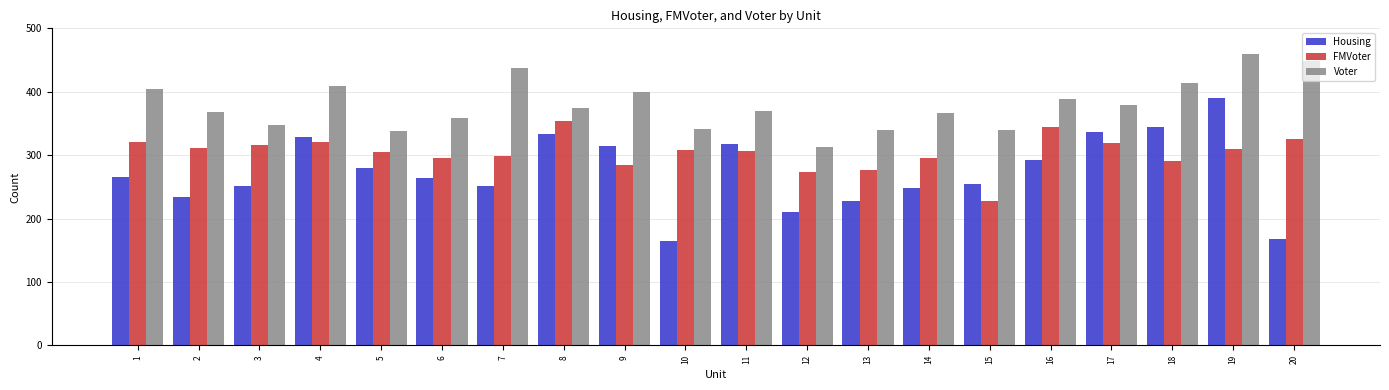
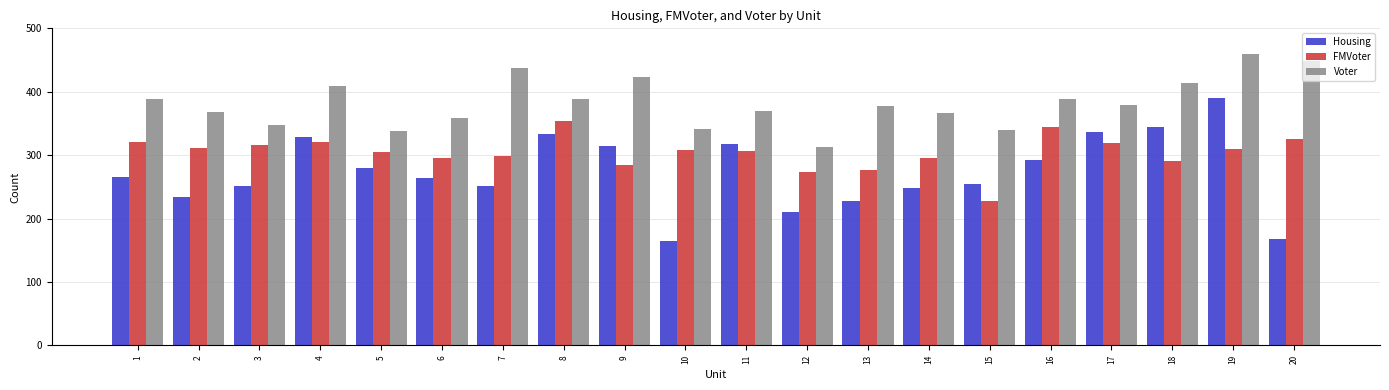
  {
    "Housing": {
      "1": 270,
      "2": 230,
      "3": 250,
      "4": 330,
      "5": 280,
      "6": 260,
      "7": 250,
      "8": 330,
      "9": 320,
      "10": 160,
      "11": 320,
      "12": 210,
      "13": 230,
      "14": 250,
      "15": 250,
      "16": 290,
      "17": 340,
      "18": 350,
      "19": 390,
      "20": 170
    },
    "FMVoter": {
      "1": 320,
      "2": 310,
      "3": 320,
      "4": 320,
      "5": 310,
      "6": 300,
      "7": 300,
      "8": 350,
      "9": 280,
      "10": 310,
      "11": 310,
      "12": 270,
      "13": 280,
      "14": 300,
      "15": 230,
      "16": 350,
      "17": 320,
      "18": 290,
      "19": 310,
      "20": 330
    },
    "Voter": {
-     "1": 400,
+     "1": 390,
      "2": 370,
      "3": 350,
      "4": 410,
      "5": 340,
      "6": 360,
      "7": 440,
-     "8": 370,
-     "9": 400,
+     "8": 390,
+     "9": 420,
      "10": 340,
      "11": 370,
      "12": 310,
-     "13": 340,
+     "13": 380,
      "14": 370,
      "15": 340,
      "16": 390,
      "17": 380,
      "18": 410,
      "19": 460
    }
  }
